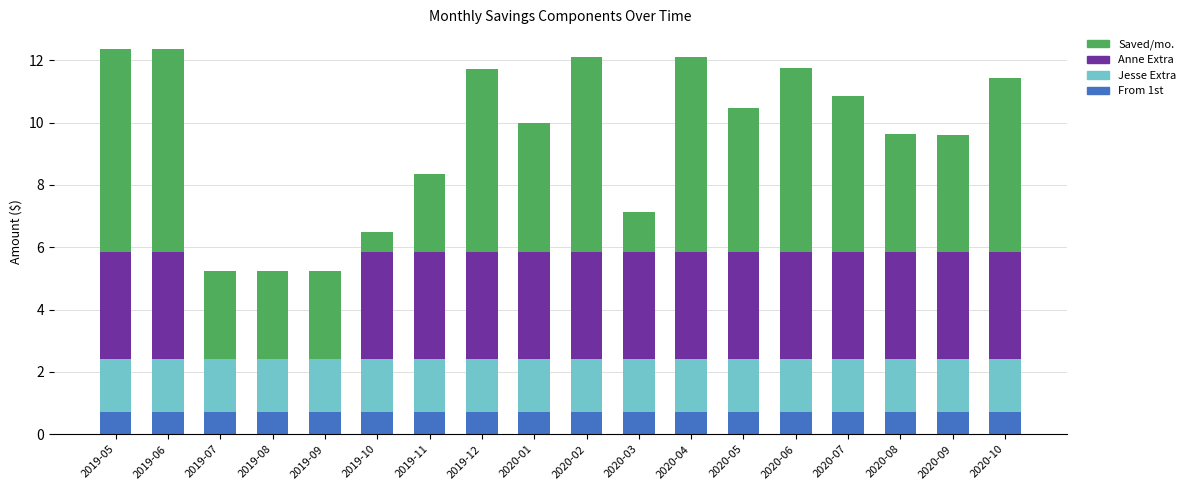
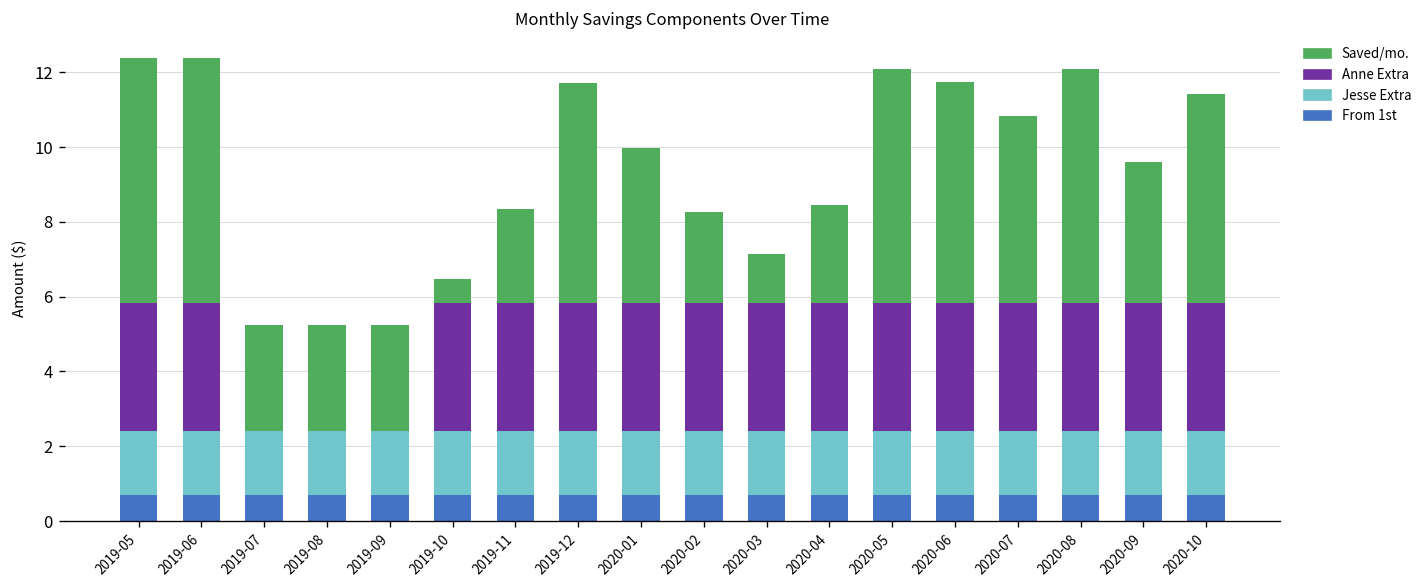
  {
    "From 1st": {
      "2019-05": 0.7,
      "2019-06": 0.7,
      "2019-07": 0.7,
      "2019-08": 0.7,
      "2019-09": 0.7,
      "2019-10": 0.7,
      "2019-11": 0.7,
      "2019-12": 0.7,
      "2020-01": 0.7,
      "2020-02": 0.7,
      "2020-03": 0.7,
      "2020-04": 0.7,
      "2020-05": 0.7,
      "2020-06": 0.7,
      "2020-07": 0.7,
      "2020-08": 0.7,
      "2020-09": 0.7,
      "2020-10": 0.7
    },
    "Jesse Extra": {
      "2019-05": 1.7,
      "2019-06": 1.7,
      "2019-07": 1.7,
      "2019-08": 1.7,
      "2019-09": 1.7,
      "2019-10": 1.7,
      "2019-11": 1.7,
      "2019-12": 1.7,
      "2020-01": 1.7,
      "2020-02": 1.7,
      "2020-03": 1.7,
      "2020-04": 1.7,
      "2020-05": 1.7,
      "2020-06": 1.7,
      "2020-07": 1.7,
      "2020-08": 1.7,
      "2020-09": 1.7,
      "2020-10": 1.7
    },
    "Anne Extra": {
      "2019-05": 3.4,
      "2019-06": 3.4,
      "2019-07": 0.0,
      "2019-08": 0.0,
      "2019-09": 0.0,
      "2019-10": 3.4,
      "2019-11": 3.4,
      "2019-12": 3.4,
      "2020-01": 3.4,
      "2020-02": 3.4,
      "2020-03": 3.4,
      "2020-04": 3.4,
      "2020-05": 3.4,
      "2020-06": 3.4,
      "2020-07": 3.4,
      "2020-08": 3.4,
      "2020-09": 3.4,
      "2020-10": 3.4
    },
    "Saved/mo.": {
      "2019-05": 6.5,
      "2019-06": 6.5,
      "2019-07": 2.8,
      "2019-08": 2.8,
      "2019-09": 2.8,
      "2019-10": 0.6,
      "2019-11": 2.5,
      "2019-12": 5.9,
      "2020-01": 4.1,
-     "2020-02": 6.3,
+     "2020-02": 2.4,
      "2020-03": 1.3,
-     "2020-04": 6.3,
-     "2020-05": 4.6,
+     "2020-04": 2.6,
+     "2020-05": 6.3,
      "2020-06": 5.9,
      "2020-07": 5.0,
-     "2020-08": 3.8,
+     "2020-08": 6.3,
      "2020-09": 3.8,
      "2020-10": 5.6
    }
  }
